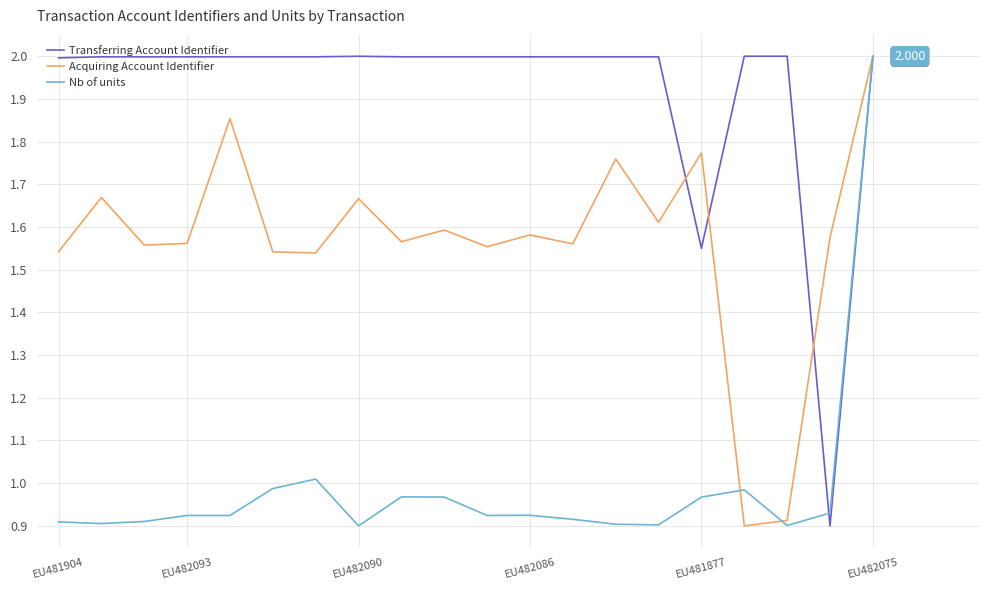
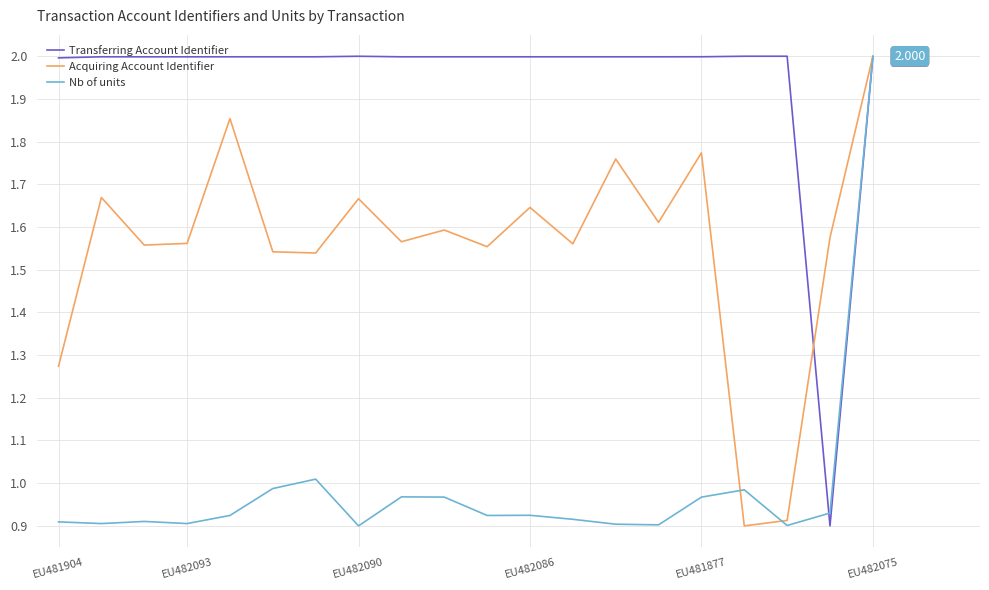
  {
    "Transferring Account Identifier": {
      "EU481904": 2.00,
      "EU482093": 2.00,
      "EU482090": 2.00,
      "EU482086": 2.00,
-     "EU481877": 1.55
+     "EU481877": 2.00
    },
    "Acquiring Account Identifier": {
-     "EU481904": 1.54,
+     "EU481904": 1.27,
      "EU482093": 1.56,
      "EU482090": 1.67,
-     "EU482086": 1.58,
+     "EU482086": 1.65,
      "EU481877": 1.77
    },
    "Nb of units": {
      "EU481904": 0.91,
-     "EU482093": 0.92,
+     "EU482093": 0.91,
      "EU482090": 0.90,
      "EU482086": 0.92,
      "EU481877": 0.97
    }
  }
